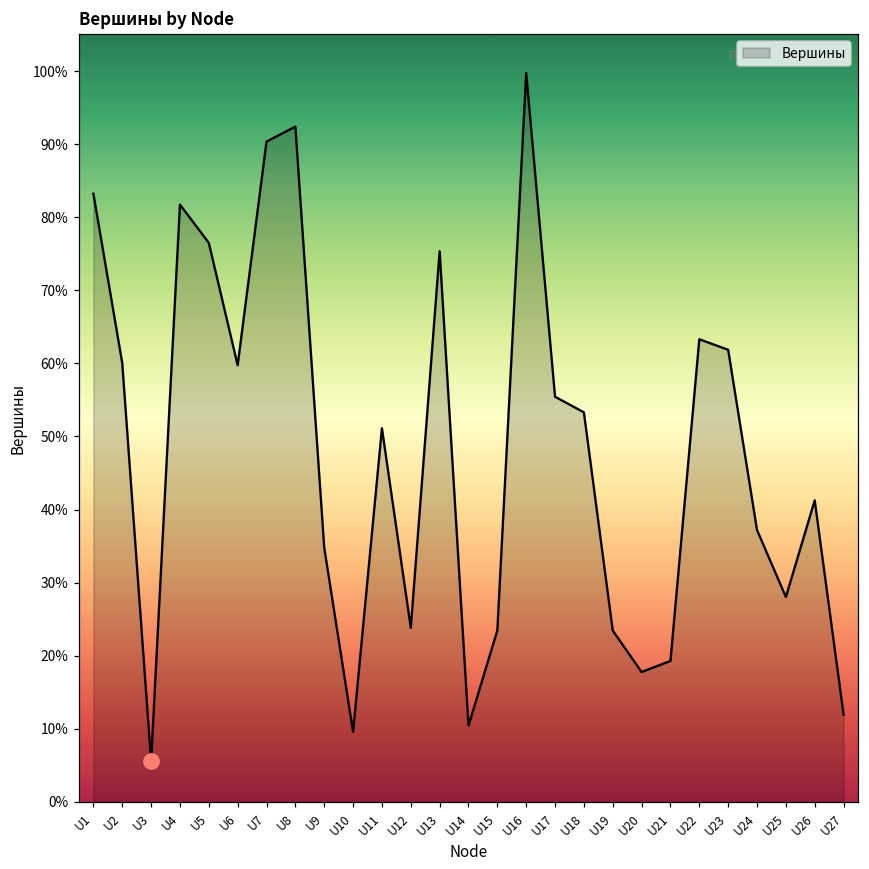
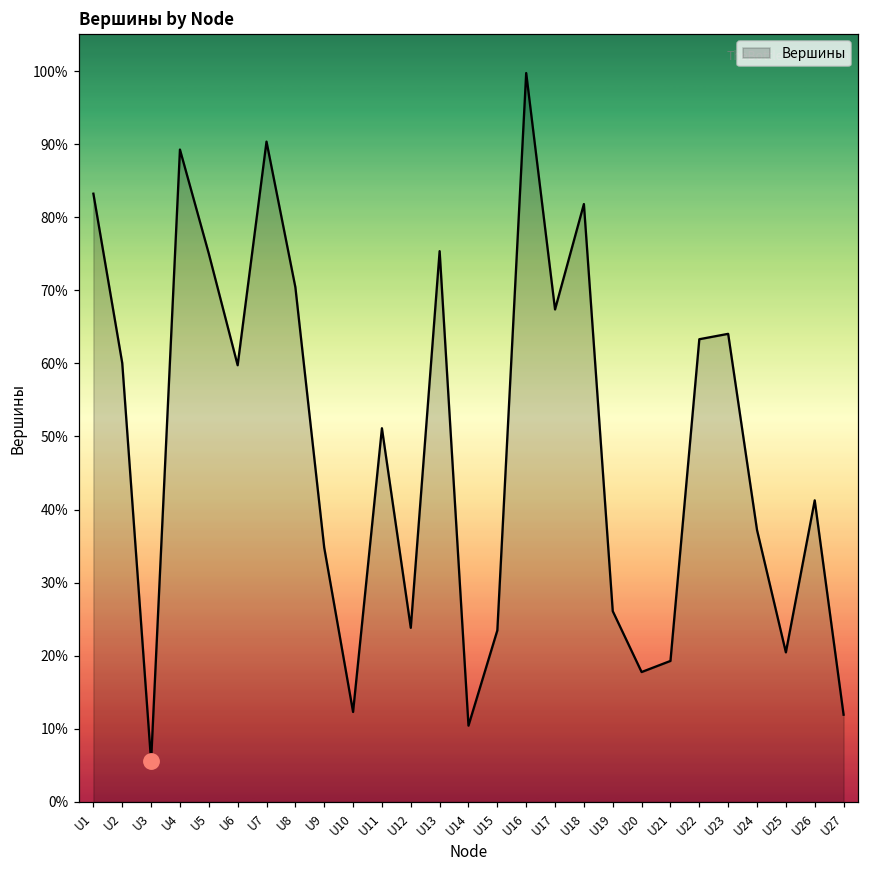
  {
    "Вершины": {
      "U1": "83%",
      "U2": "60%",
-     "U4": "82%",
-     "U5": "76%",
+     "U4": "89%",
+     "U5": "75%",
      "U6": "60%",
      "U7": "90%",
-     "U8": "92%",
+     "U8": "70%",
      "U9": "35%",
-     "U10": "10%",
+     "U10": "12%",
      "U11": "51%",
      "U12": "24%",
      "U13": "75%",
      "U14": "10%",
      "U15": "23%",
      "U16": "100%",
-     "U17": "55%",
-     "U18": "53%",
-     "U19": "23%",
+     "U17": "67%",
+     "U18": "82%",
+     "U19": "26%",
      "U20": "18%",
      "U21": "19%",
      "U22": "63%",
-     "U23": "62%",
+     "U23": "64%",
      "U24": "37%",
-     "U25": "28%",
+     "U25": "20%",
      "U26": "41%",
      "U27": "12%"
    }
  }
